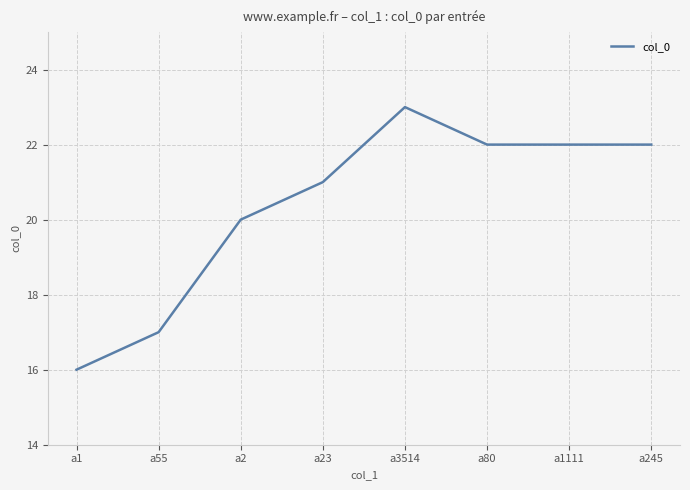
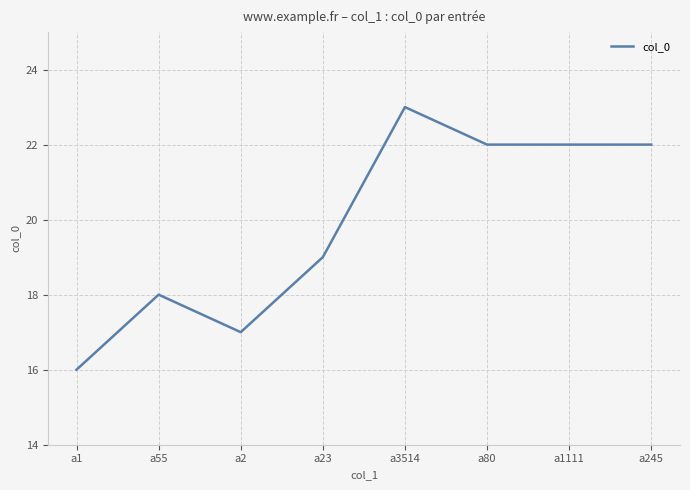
  {
    "a1": 16,
-   "a55": 17,
-   "a2": 20,
-   "a23": 21,
+   "a55": 18,
+   "a2": 17,
+   "a23": 19,
    "a3514": 23,
    "a80": 22,
    "a1111": 22,
    "a245": 22
  }
